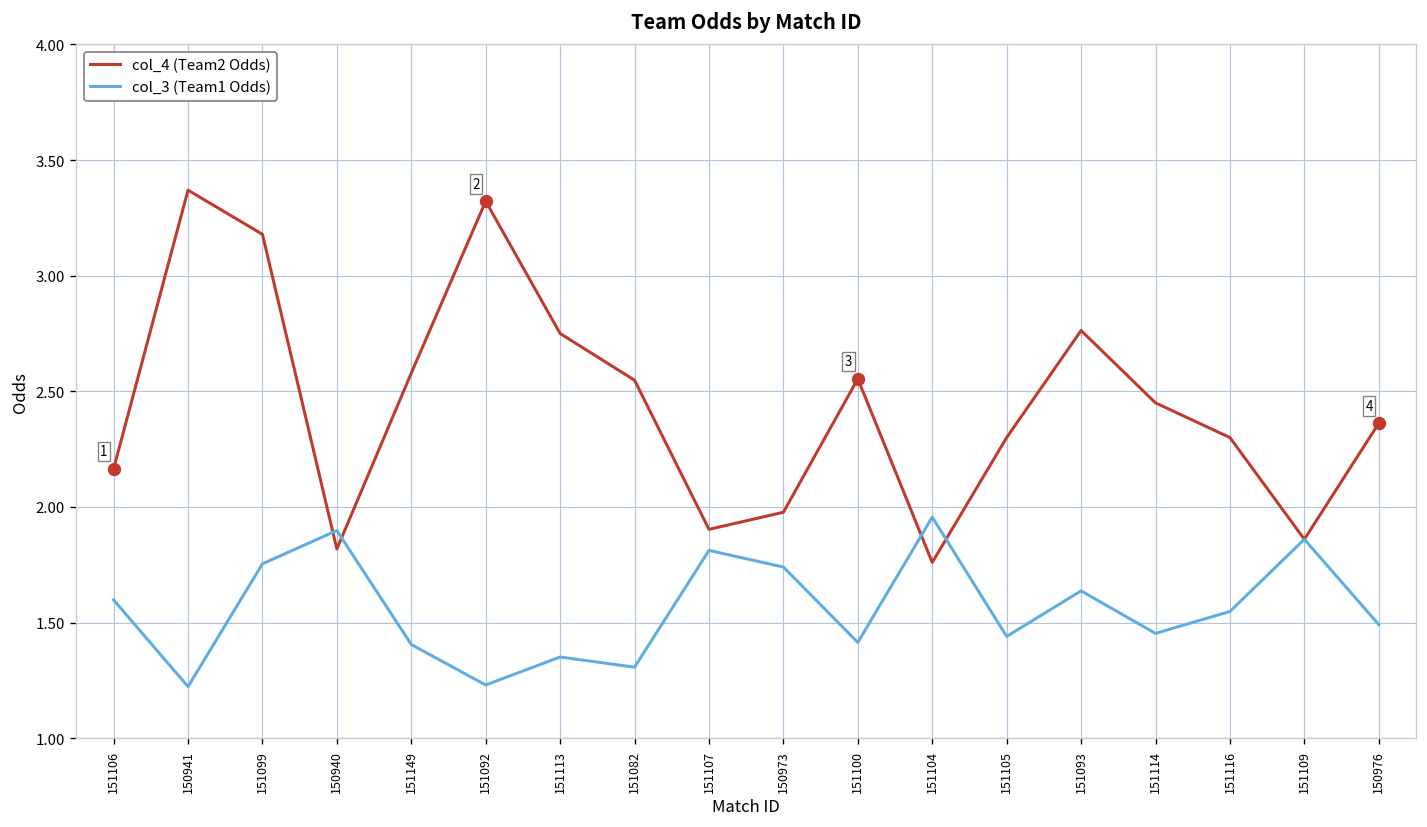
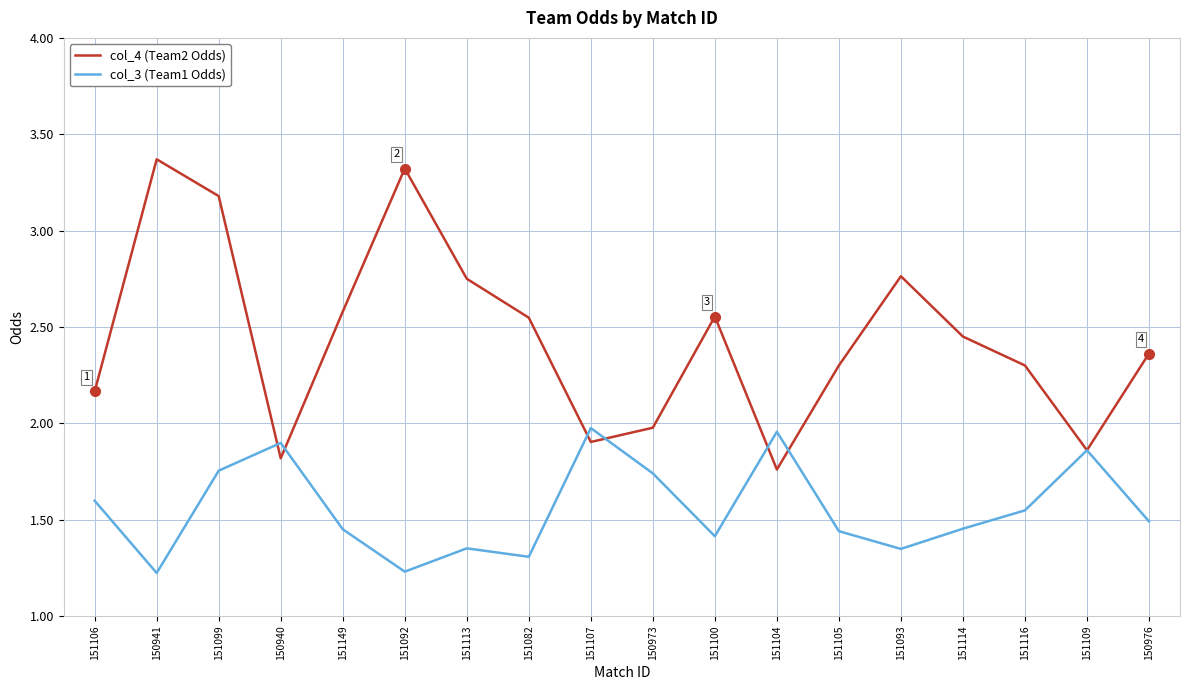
  {
    "col_3 (Team1 Odds)": {
      "151106": 1.60,
      "150941": 1.22,
      "151099": 1.75,
      "150940": 1.90,
-     "151149": 1.41,
+     "151149": 1.45,
      "151092": 1.23,
      "151113": 1.35,
      "151082": 1.31,
-     "151107": 1.81,
+     "151107": 1.98,
      "150973": 1.74,
      "151100": 1.41,
      "151104": 1.96,
      "151105": 1.44,
-     "151093": 1.64,
+     "151093": 1.35,
      "151114": 1.45,
      "151116": 1.55,
      "150976": 1.49
    }
  }
